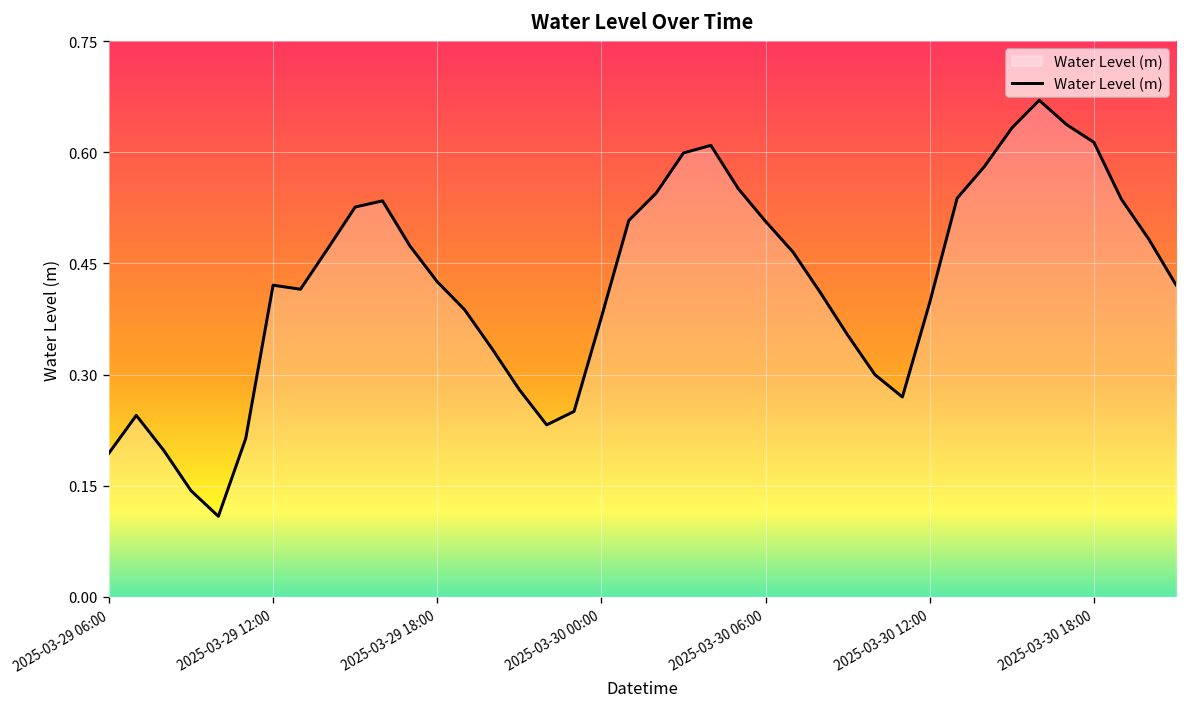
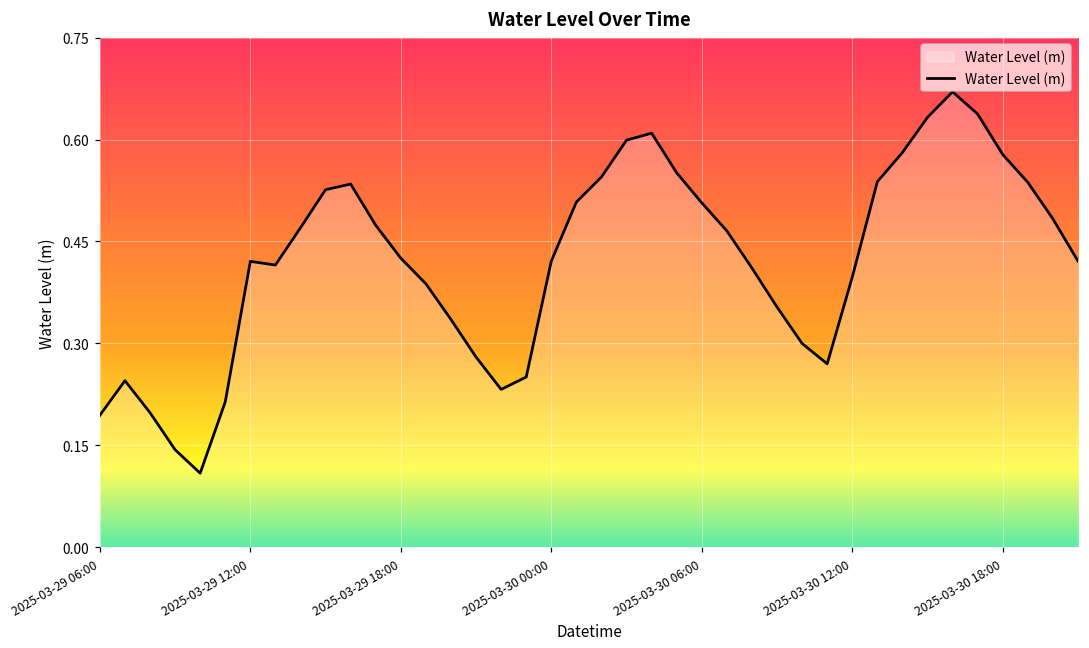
  {
    "2025-03-29 06:00": 0.19,
    "2025-03-29 12:00": 0.42,
    "2025-03-29 18:00": 0.43,
-   "2025-03-30 00:00": 0.38,
+   "2025-03-30 00:00": 0.42,
    "2025-03-30 06:00": 0.51,
    "2025-03-30 12:00": 0.40,
-   "2025-03-30 18:00": 0.61
+   "2025-03-30 18:00": 0.58
  }
